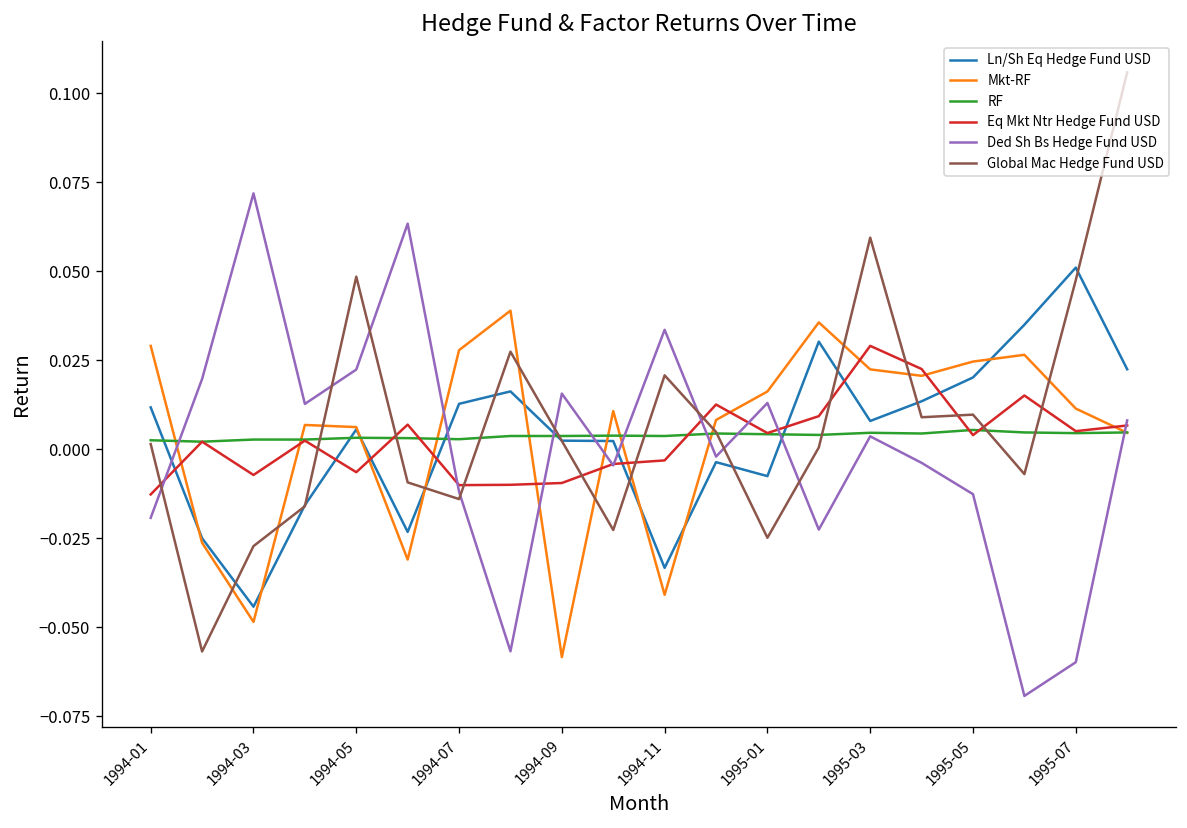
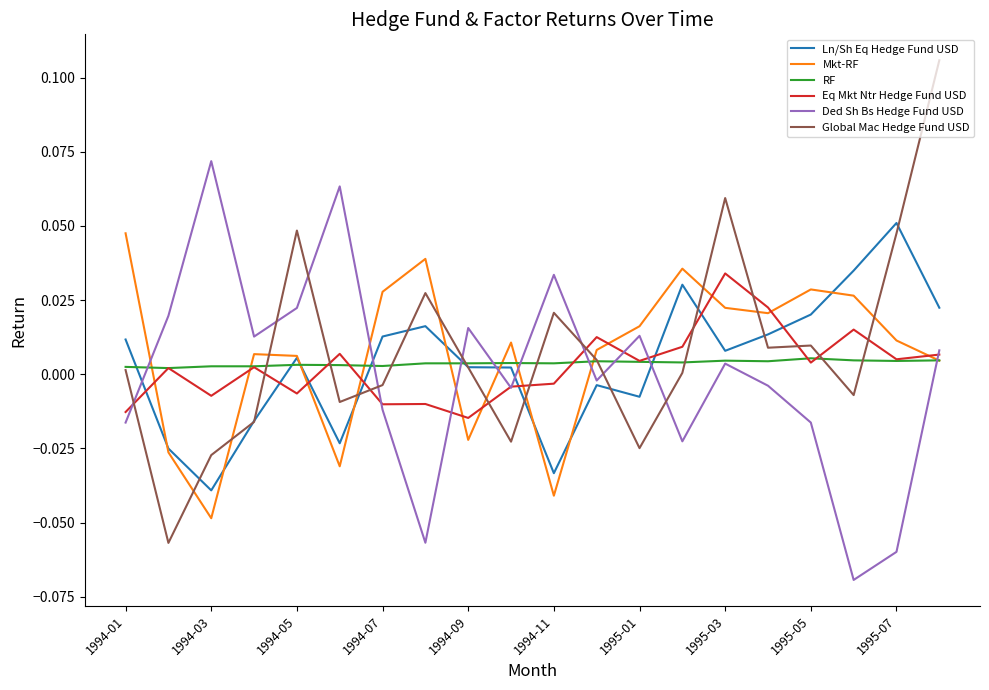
  {
    "Ln/Sh Eq Hedge Fund USD": {
      "1994-01": 0.012,
-     "1994-03": -0.044,
+     "1994-03": -0.039,
      "1994-07": 0.013,
      "1994-11": -0.033,
      "1995-01": -0.008,
      "1995-03": 0.008,
      "1995-05": 0.020,
      "1995-07": 0.051
    },
    "Mkt-RF": {
-     "1994-01": 0.029,
+     "1994-01": 0.048,
      "1994-03": -0.048,
      "1994-07": 0.028,
-     "1994-09": -0.058,
+     "1994-09": -0.022,
      "1994-11": -0.041,
      "1995-01": 0.016,
      "1995-03": 0.022,
-     "1995-05": 0.025,
+     "1995-05": 0.029,
      "1995-07": 0.011
    },
    "RF": {
      "1994-01": 0.003,
      "1994-03": 0.003,
      "1994-05": 0.003,
      "1994-07": 0.003,
      "1994-09": 0.004,
      "1994-11": 0.004,
      "1995-03": 0.005,
      "1995-05": 0.005
    },
    "Eq Mkt Ntr Hedge Fund USD": {
      "1994-01": -0.013,
      "1994-03": -0.007,
      "1994-05": -0.006,
      "1994-07": -0.010,
-     "1994-09": -0.010,
+     "1994-09": -0.015,
      "1994-11": -0.003,
-     "1995-03": 0.029,
+     "1995-03": 0.034,
      "1995-05": 0.004
    },
    "Ded Sh Bs Hedge Fund USD": {
-     "1994-01": -0.019,
+     "1994-01": -0.016,
      "1994-03": 0.072,
      "1994-05": 0.022,
      "1994-07": -0.012,
      "1994-09": 0.016,
      "1994-11": 0.034,
      "1995-01": 0.013,
      "1995-03": 0.004,
-     "1995-05": -0.013,
+     "1995-05": -0.016,
      "1995-07": -0.060
    },
    "Global Mac Hedge Fund USD": {
      "1994-01": 0.001,
      "1994-03": -0.027,
      "1994-05": 0.048,
-     "1994-07": -0.014,
+     "1994-07": -0.004,
      "1994-11": 0.021,
      "1995-01": -0.025,
      "1995-03": 0.059,
      "1995-05": 0.010,
      "1995-07": 0.047
    }
  }
